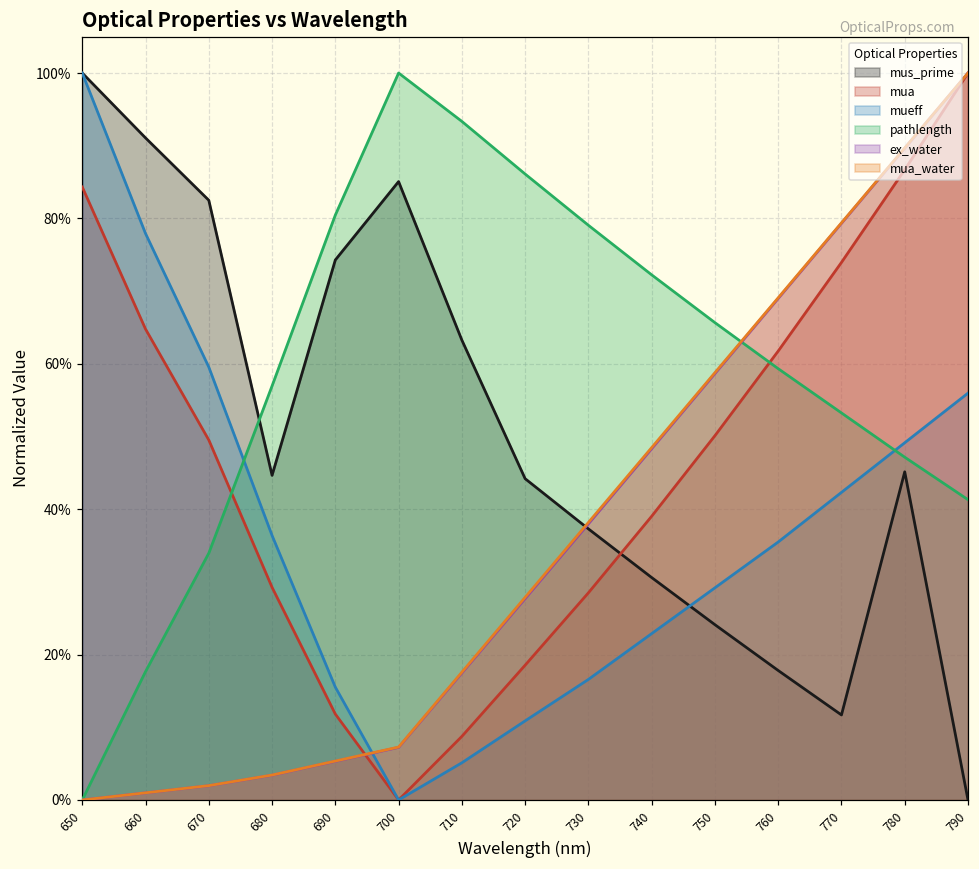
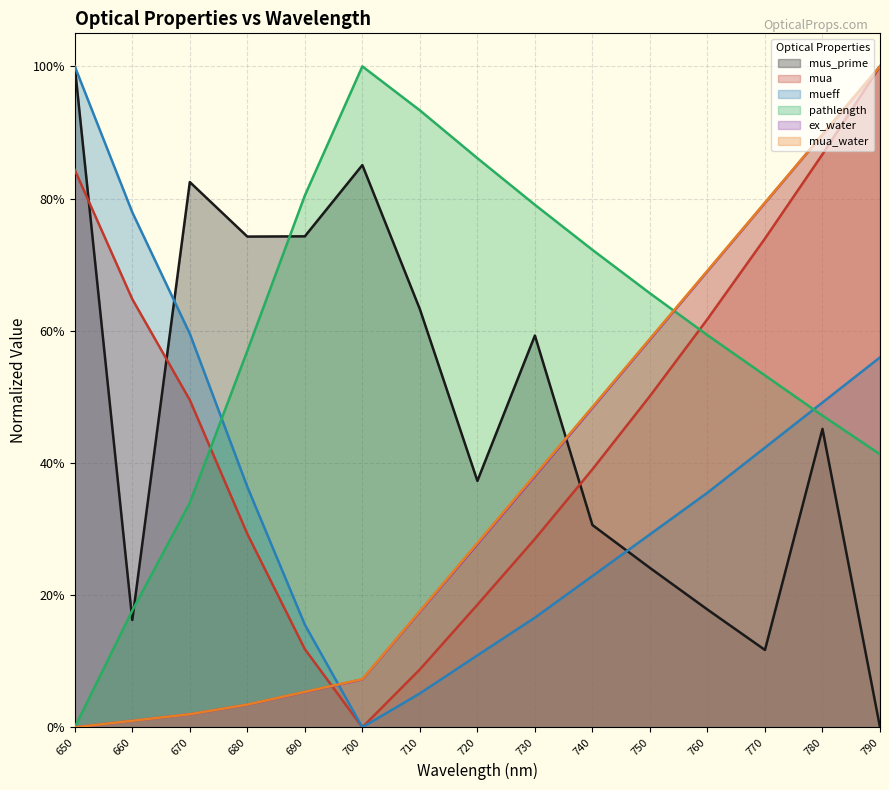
  {
    "mus_prime": {
-     "660": "91%",
+     "660": "16%",
      "670": "82%",
-     "680": "45%",
+     "680": "74%",
      "690": "74%",
      "700": "85%",
      "710": "63%",
-     "720": "44%",
-     "730": "37%",
+     "720": "37%",
+     "730": "59%",
      "740": "31%",
      "750": "24%",
      "760": "18%",
      "770": "12%",
      "780": "45%",
      "790": "0%"
    }
  }
